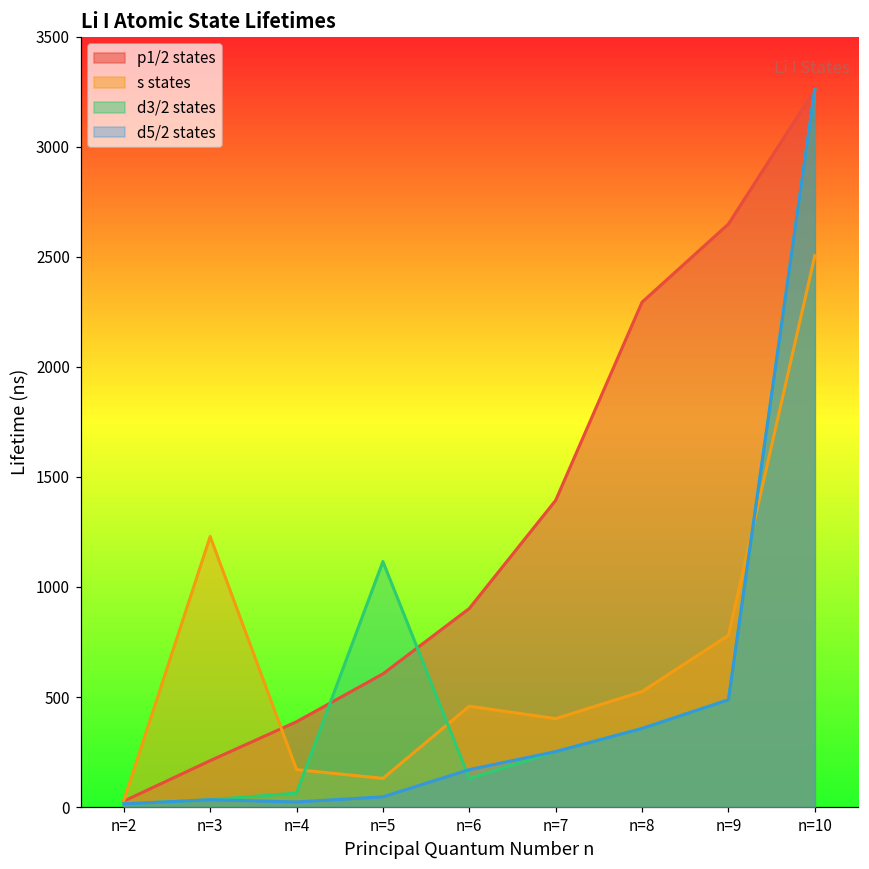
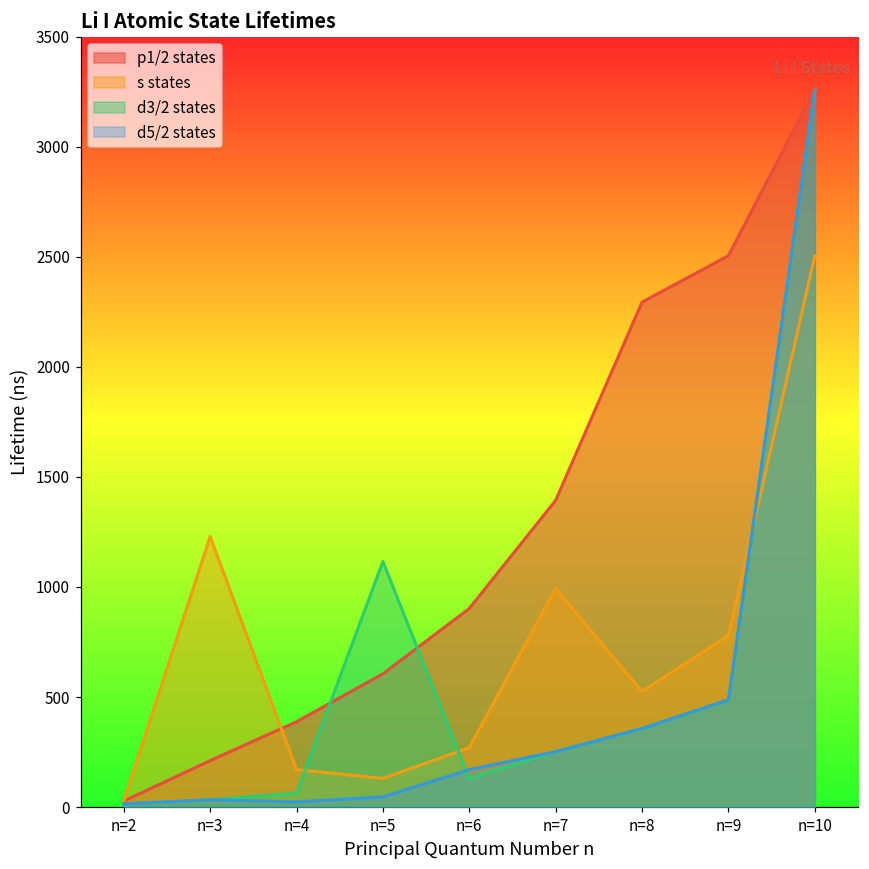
  {
    "p1/2 states": {
      "n=3": 210,
      "n=4": 390,
      "n=5": 610,
      "n=6": 900,
      "n=7": 1390,
      "n=8": 2290,
-     "n=9": 2650
+     "n=9": 2500
    },
    "s states": {
      "n=3": 1230,
      "n=4": 170,
      "n=5": 130,
-     "n=6": 460,
-     "n=7": 400,
+     "n=6": 270,
+     "n=7": 990,
      "n=8": 530,
      "n=9": 780,
      "n=10": 2500
    },
    "d3/2 states": {
      "n=4": 60,
      "n=5": 1120,
      "n=6": 130
    },
    "d5/2 states": {
      "n=4": 20,
      "n=5": 50,
      "n=6": 170
    }
  }
